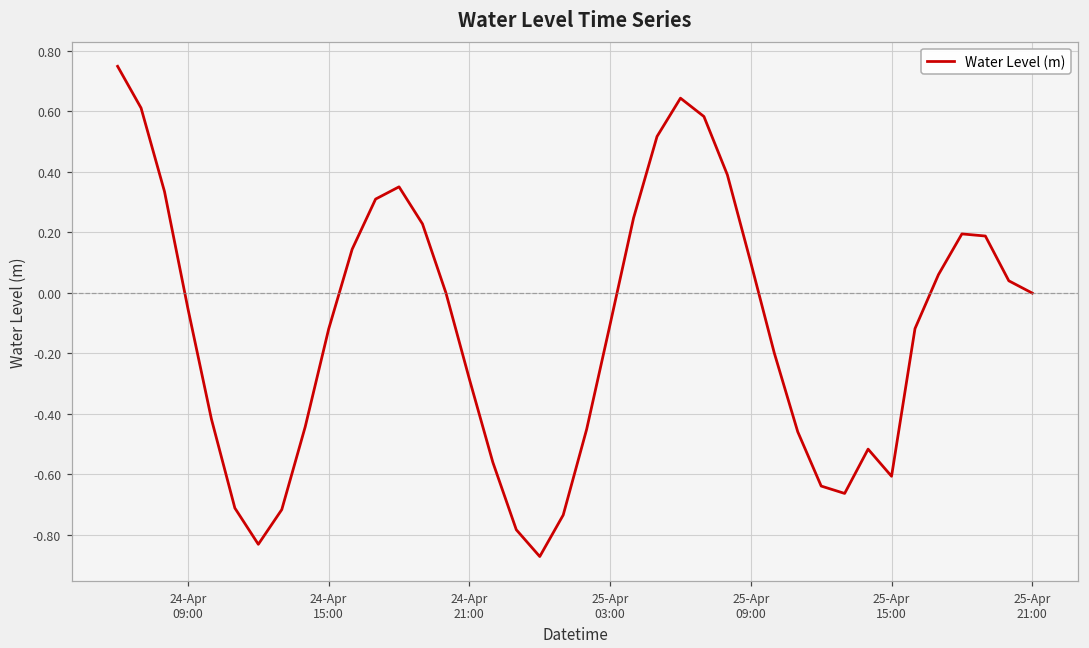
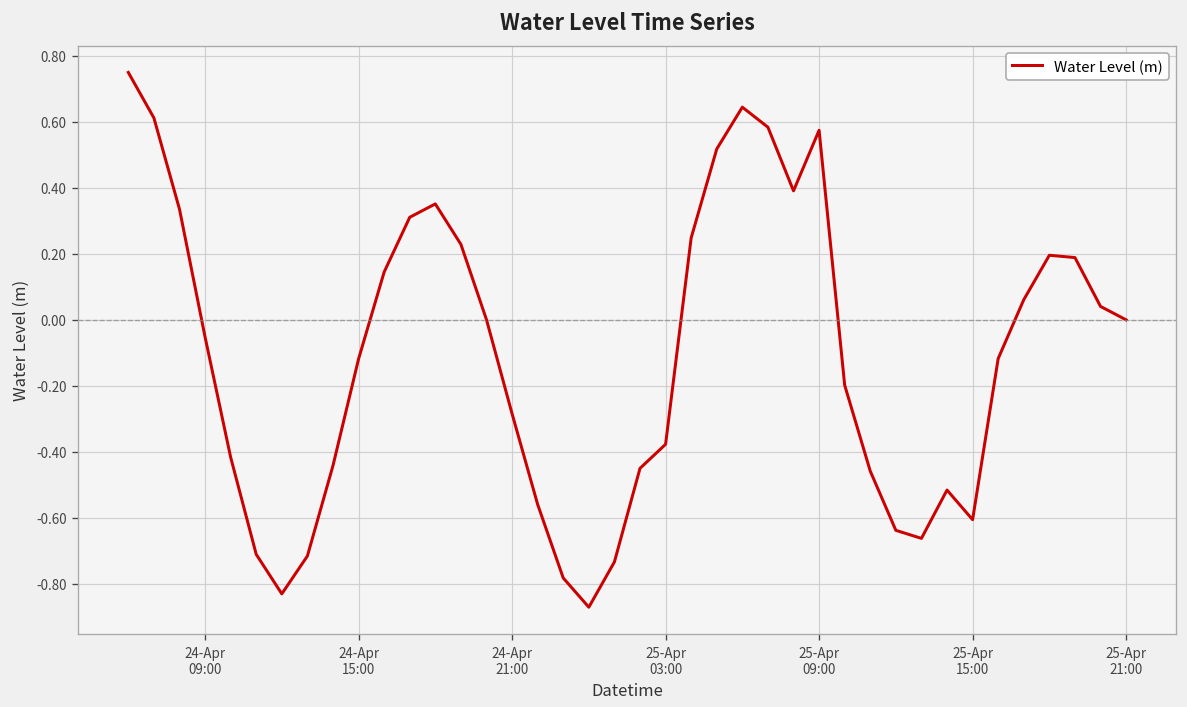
  {
    "24-Apr 09:00": -0.05,
    "24-Apr 15:00": -0.12,
    "24-Apr 21:00": -0.29,
-   "25-Apr 03:00": -0.10,
-   "25-Apr 09:00": 0.10,
+   "25-Apr 03:00": -0.38,
+   "25-Apr 09:00": 0.57,
    "25-Apr 15:00": -0.61,
    "25-Apr 21:00": 0.00
  }
